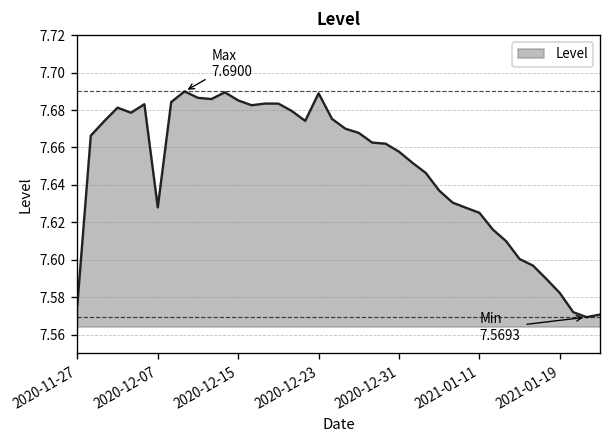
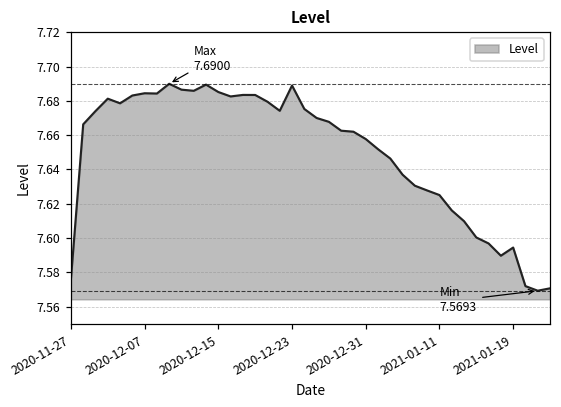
  {
    "2020-11-27": 7.576,
-   "2020-12-07": 7.628,
+   "2020-12-07": 7.684,
    "2020-12-15": 7.685,
    "2020-12-23": 7.689,
    "2020-12-31": 7.658,
    "2021-01-11": 7.625,
-   "2021-01-19": 7.582
+   "2021-01-19": 7.594
  }
